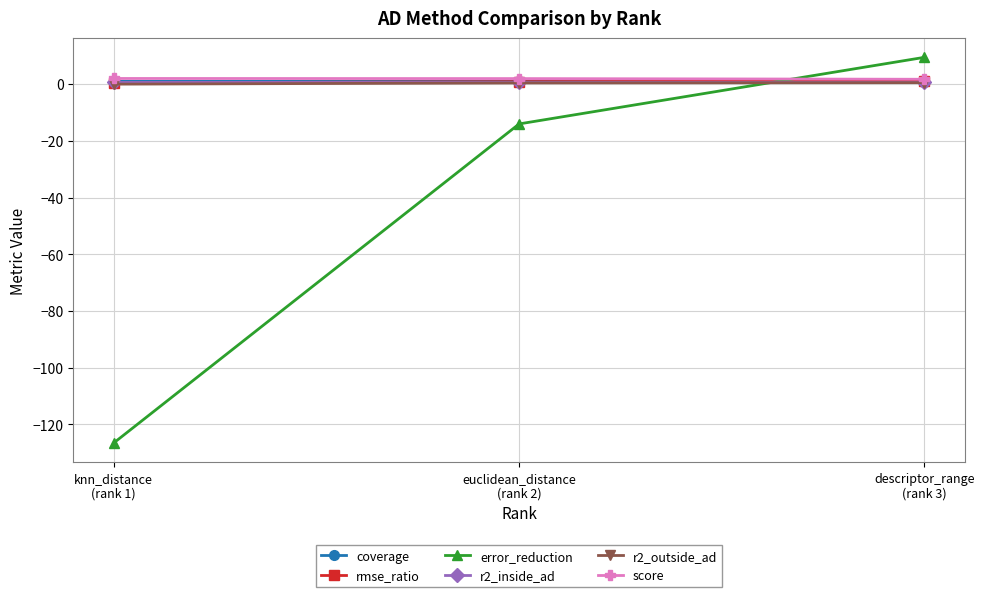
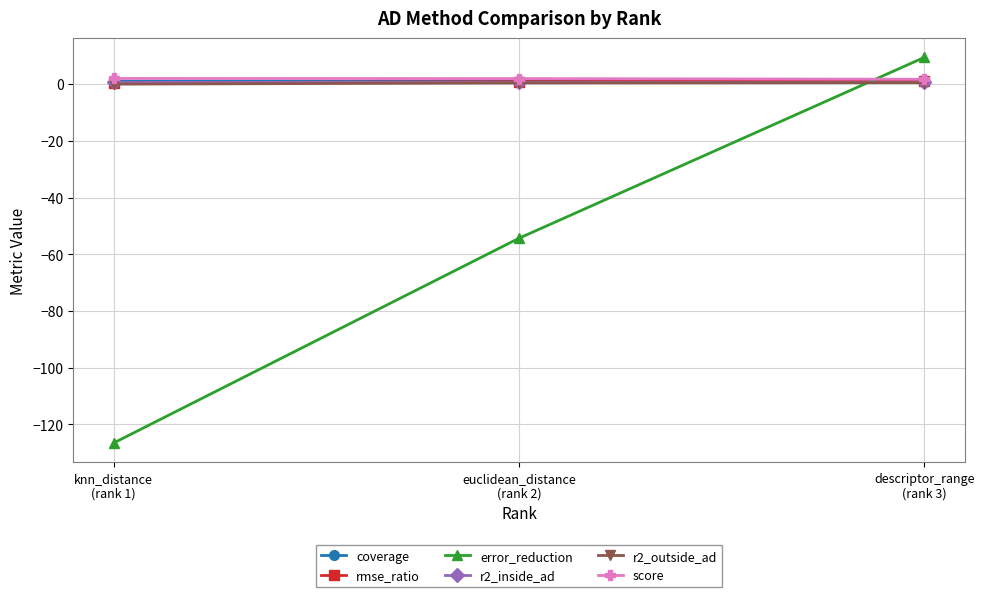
  {
    "error_reduction": {
      "knn_distance (rank 1)": -126,
-     "euclidean_distance (rank 2)": -14,
+     "euclidean_distance (rank 2)": -54,
      "descriptor_range (rank 3)": 9
    },
    "score": {
      "knn_distance (rank 1)": 2,
      "euclidean_distance (rank 2)": 2
    }
  }
